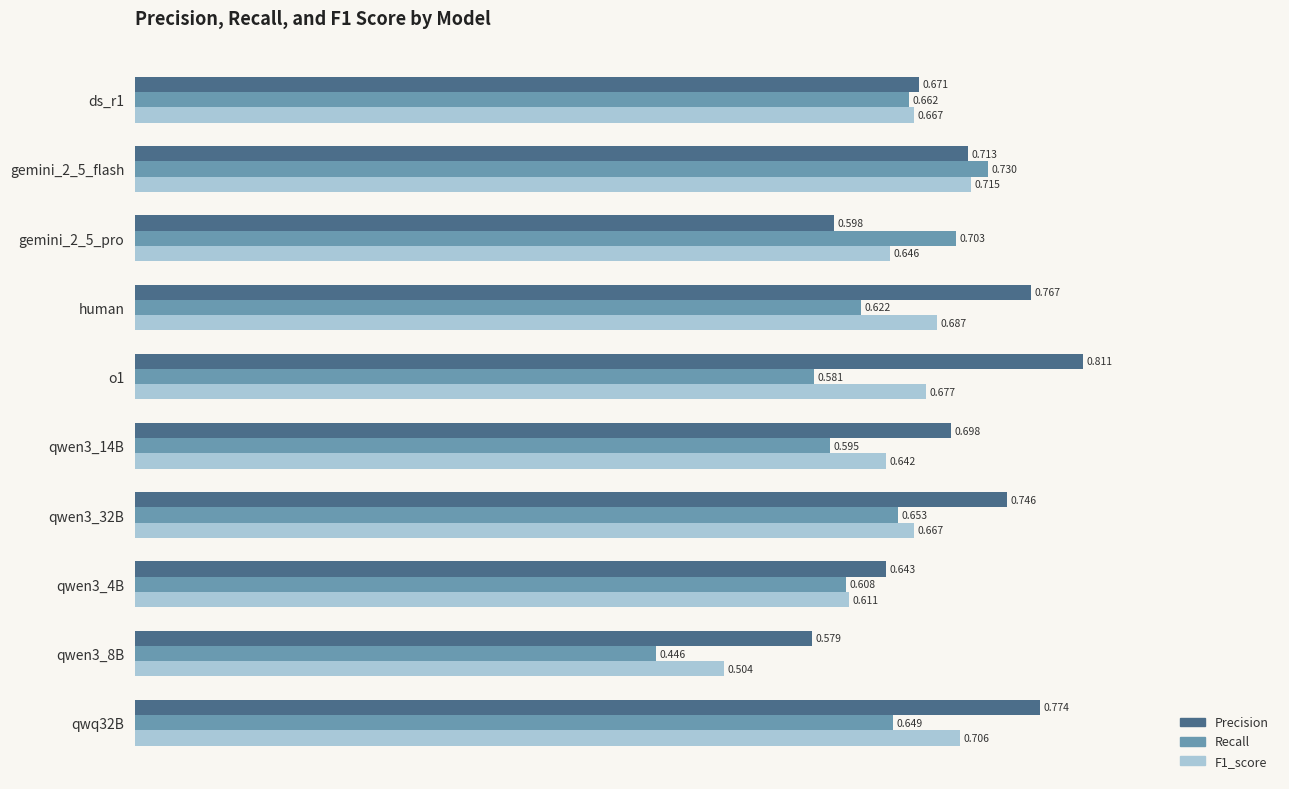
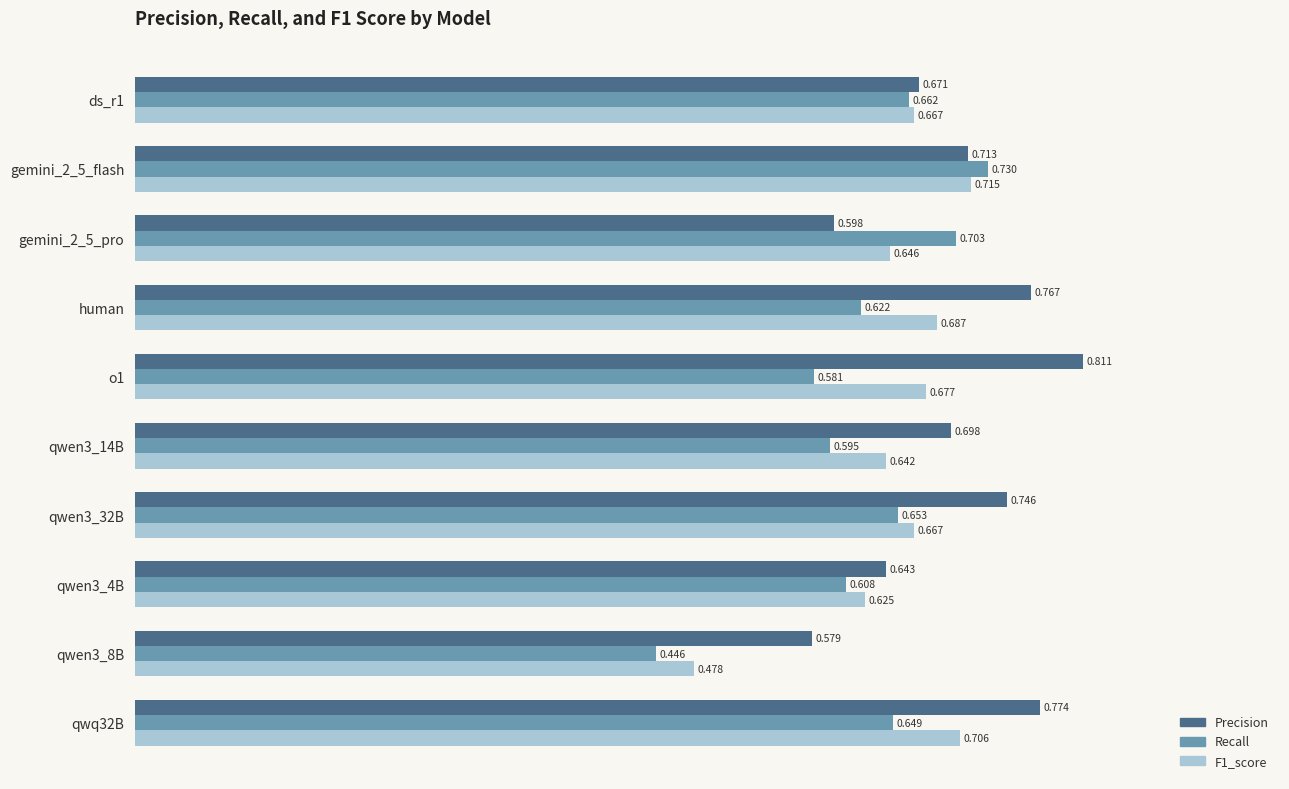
  {
    "Precision": {
      "ds_r1": 0.671,
      "gemini_2_5_flash": 0.713,
      "gemini_2_5_pro": 0.598,
      "human": 0.767,
      "o1": 0.811,
      "qwen3_14B": 0.698,
      "qwen3_32B": 0.746,
      "qwen3_4B": 0.643,
      "qwen3_8B": 0.579,
      "qwq32B": 0.774
    },
    "Recall": {
      "ds_r1": 0.662,
      "gemini_2_5_flash": 0.730,
      "gemini_2_5_pro": 0.703,
      "human": 0.622,
      "o1": 0.581,
      "qwen3_14B": 0.595,
      "qwen3_32B": 0.653,
      "qwen3_4B": 0.608,
      "qwen3_8B": 0.446,
      "qwq32B": 0.649
    },
    "F1_score": {
      "ds_r1": 0.667,
      "gemini_2_5_flash": 0.715,
      "gemini_2_5_pro": 0.646,
      "human": 0.687,
      "o1": 0.677,
      "qwen3_14B": 0.642,
      "qwen3_32B": 0.667,
-     "qwen3_4B": 0.611,
-     "qwen3_8B": 0.504,
+     "qwen3_4B": 0.625,
+     "qwen3_8B": 0.478,
      "qwq32B": 0.706
    }
  }
